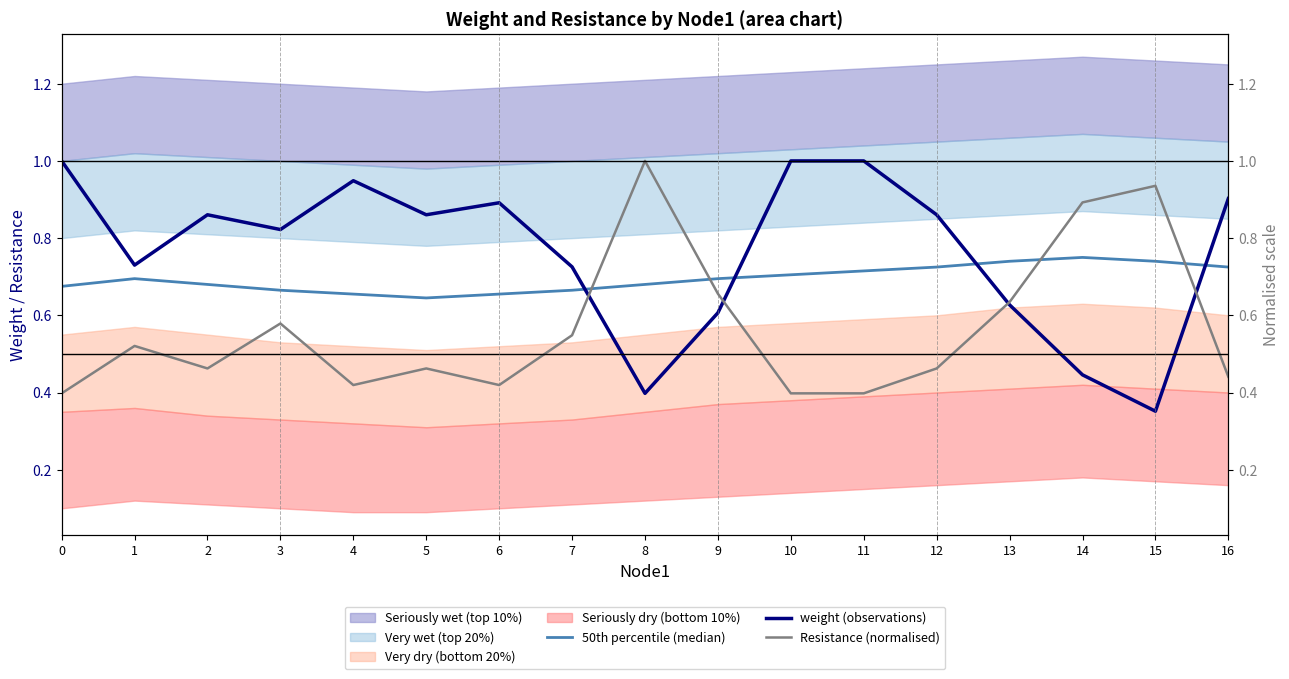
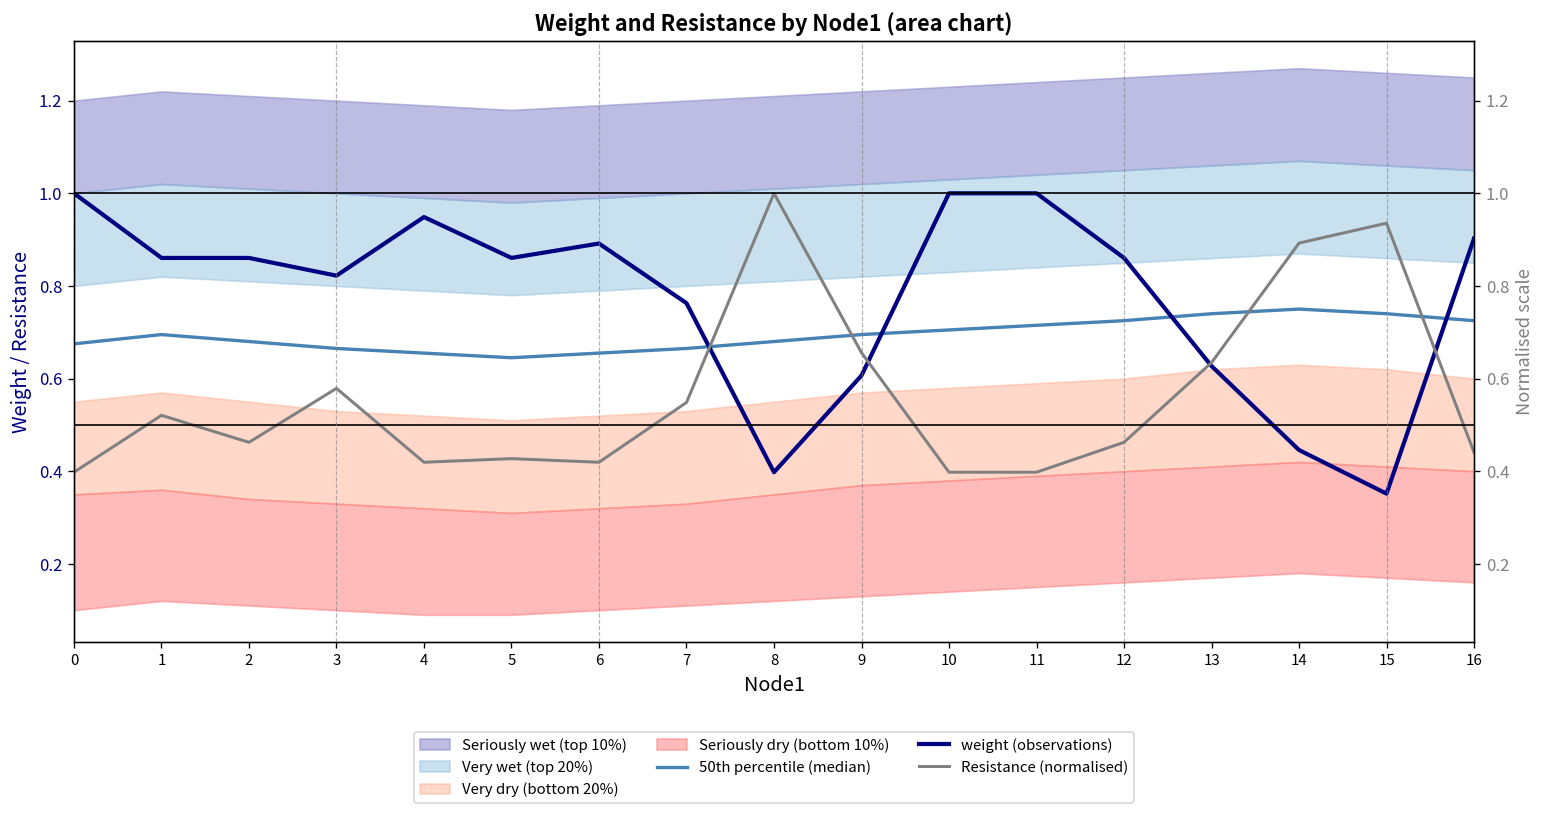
  {
    "50th percentile (median)": {
      "0": 0.68,
      "1": 0.70,
      "2": 0.68,
      "3": 0.67,
      "4": 0.66,
      "5": 0.65,
      "6": 0.66,
      "7": 0.67,
      "8": 0.68,
      "9": 0.70,
      "10": 0.71,
      "11": 0.72,
      "12": 0.73,
      "13": 0.74,
      "14": 0.75,
      "15": 0.74,
      "16": 0.73
    },
    "weight (observations)": {
-     "1": 0.73,
+     "1": 0.86,
      "2": 0.86,
      "3": 0.82,
      "4": 0.95,
      "5": 0.86,
      "6": 0.89,
-     "7": 0.73,
+     "7": 0.76,
      "8": 0.40,
      "9": 0.61,
      "10": 1.00,
      "11": 1.00,
      "12": 0.86,
      "13": 0.63,
      "14": 0.45,
      "15": 0.35,
      "16": 0.90
    },
    "Resistance (normalised)": {
      "0": 0.40,
      "1": 0.52,
      "2": 0.46,
      "3": 0.58,
      "4": 0.42,
-     "5": 0.46,
+     "5": 0.43,
      "6": 0.42,
      "7": 0.55,
      "8": 1.00,
      "9": 0.66,
      "10": 0.40,
      "11": 0.40,
      "12": 0.46,
      "13": 0.63,
      "14": 0.89,
      "15": 0.94,
      "16": 0.44
    }
  }
